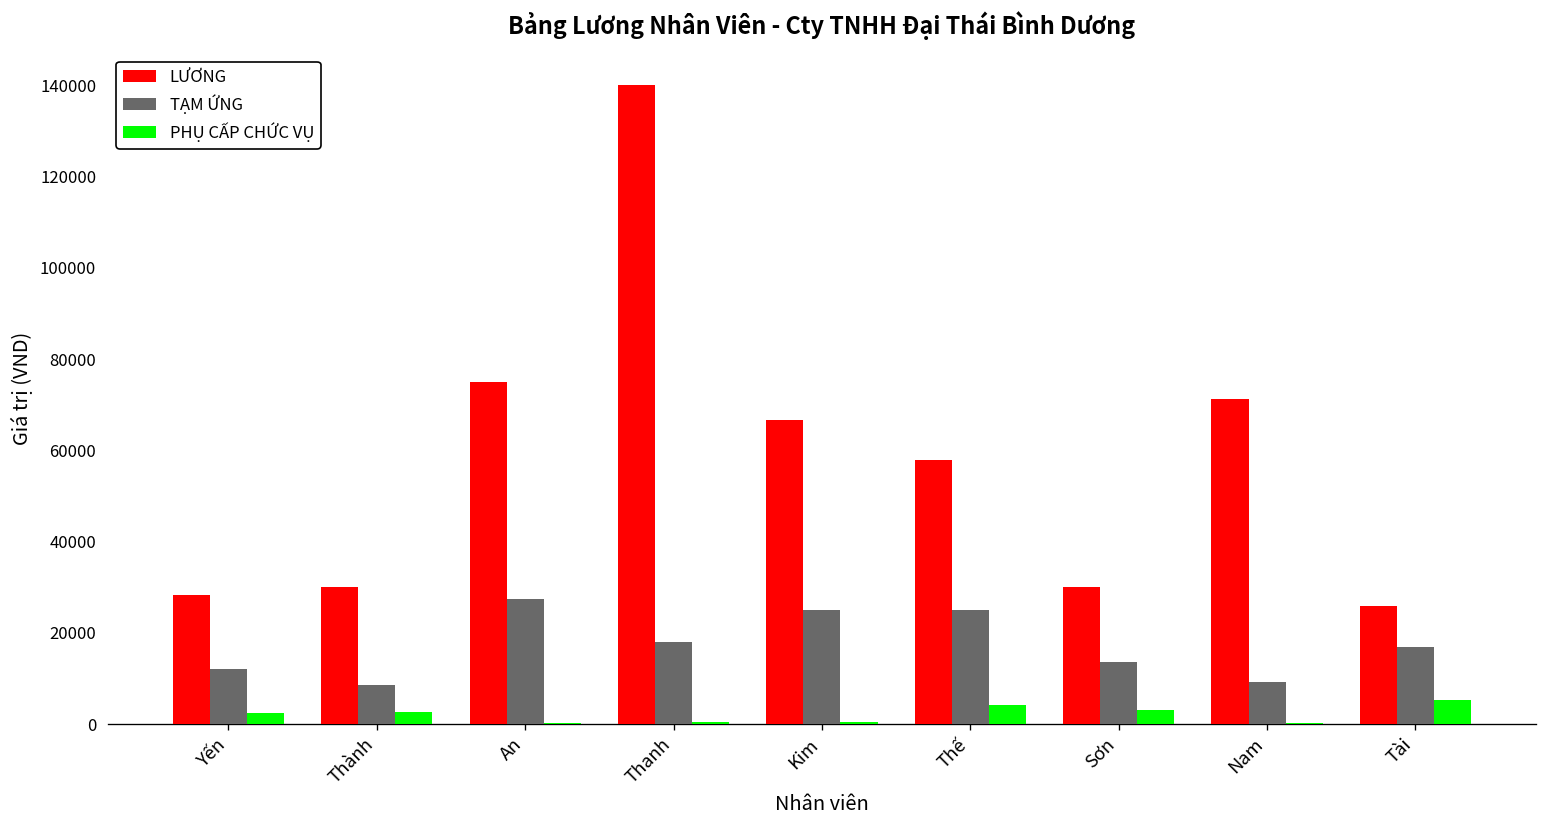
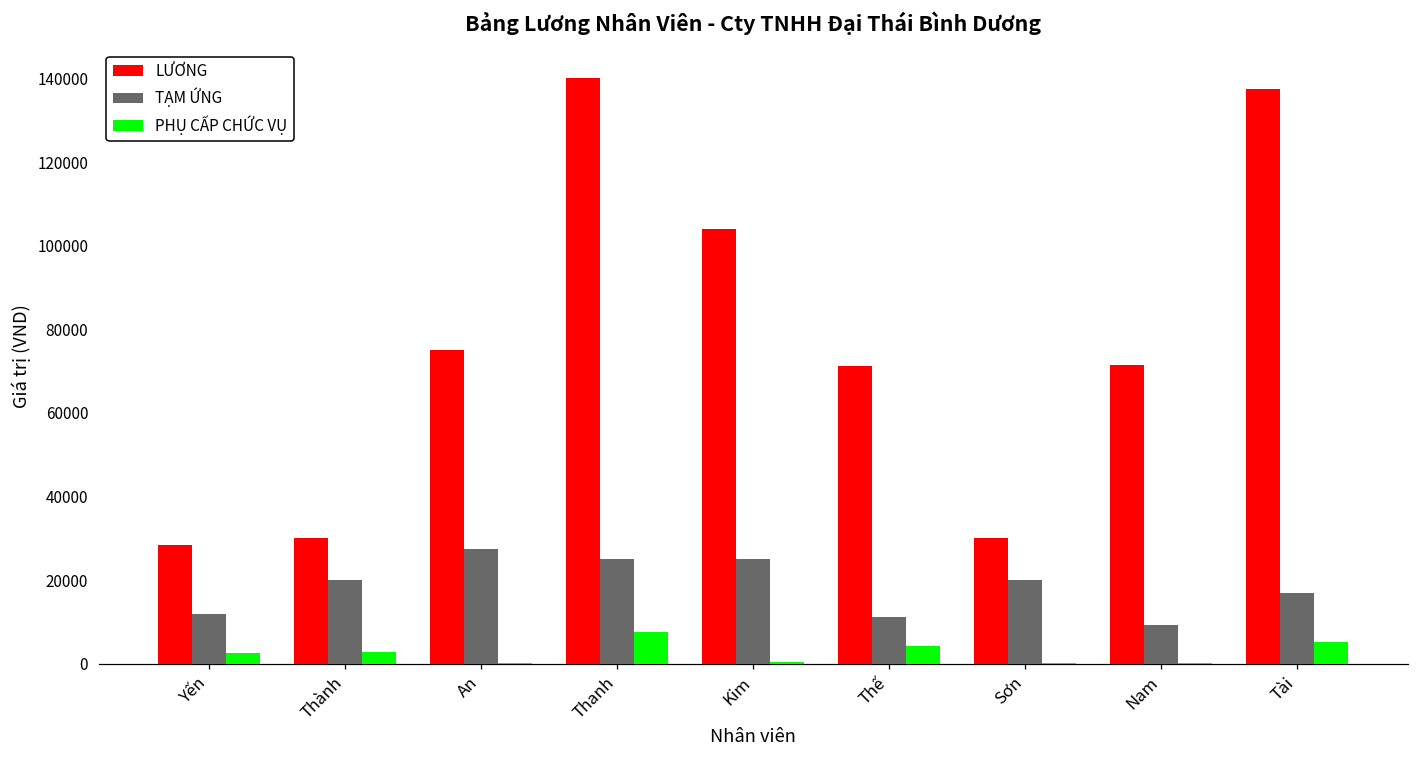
  {
    "LƯƠNG": {
      "Yến": 28000,
      "Thành": 30000,
      "An": 75000,
      "Thanh": 140000,
-     "Kim": 67000,
-     "Thế": 58000,
+     "Kim": 104000,
+     "Thế": 71000,
      "Sơn": 30000,
      "Nam": 71000,
-     "Tài": 26000
+     "Tài": 137000
    },
    "TẠM ỨNG": {
      "Yến": 12000,
-     "Thành": 8000,
+     "Thành": 20000,
      "An": 27000,
-     "Thanh": 18000,
+     "Thanh": 25000,
      "Kim": 25000,
-     "Thế": 25000,
-     "Sơn": 14000,
+     "Thế": 11000,
+     "Sơn": 20000,
      "Nam": 9000,
      "Tài": 17000
    },
    "PHỤ CẤP CHỨC VỤ": {
      "Yến": 2000,
      "Thành": 3000,
-     "Thanh": 1000,
+     "Thanh": 8000,
      "Thế": 4000,
-     "Sơn": 3000,
+     "Sơn": 0,
      "Tài": 5000
    }
  }
